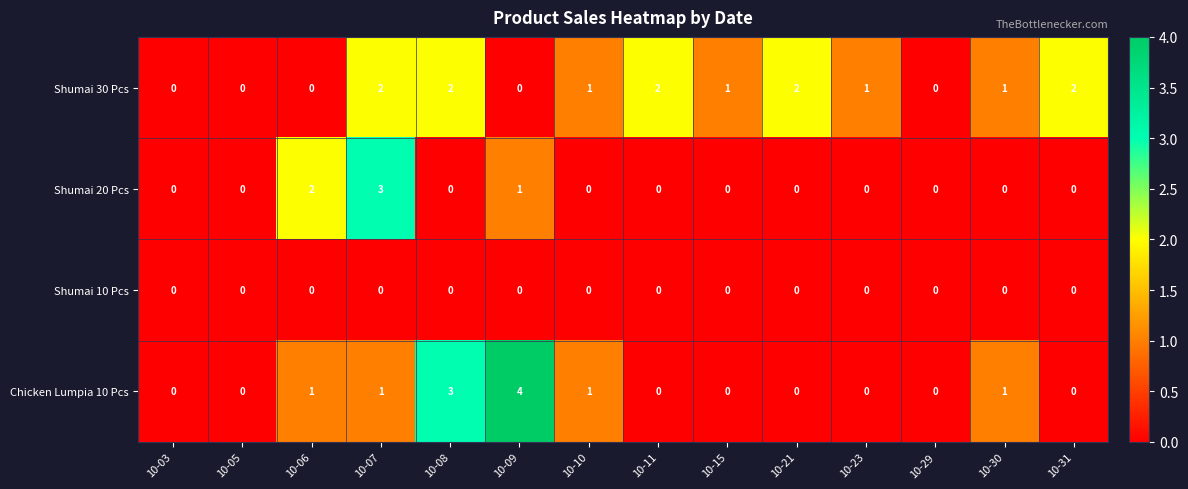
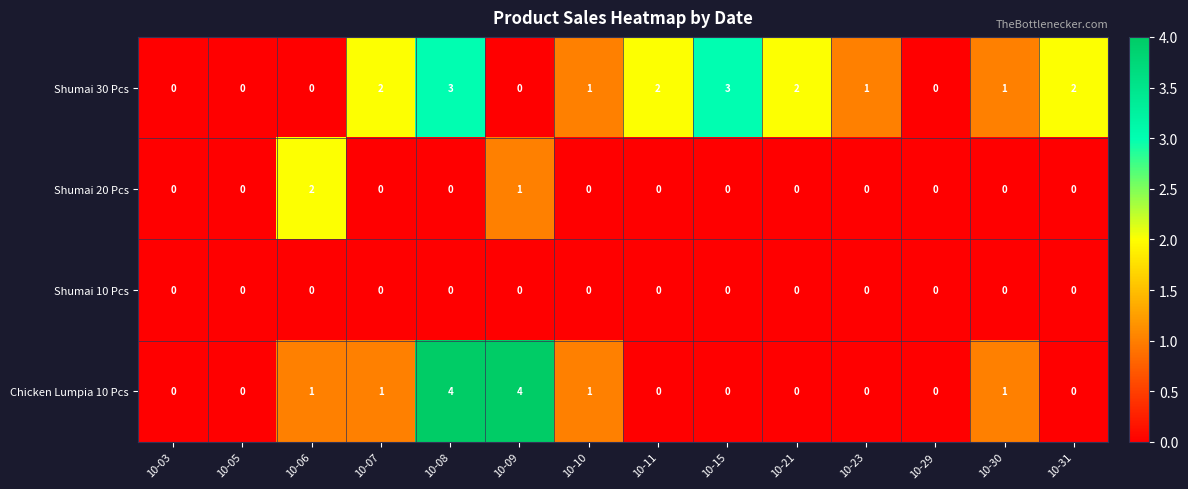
  {
    "Shumai 30 Pcs": {
      "10-03": 0,
      "10-05": 0,
      "10-06": 0,
      "10-07": 2,
-     "10-08": 2,
+     "10-08": 3,
      "10-09": 0,
      "10-10": 1,
      "10-11": 2,
-     "10-15": 1,
+     "10-15": 3,
      "10-21": 2,
      "10-23": 1,
      "10-29": 0,
      "10-30": 1,
      "10-31": 2
    },
    "Shumai 20 Pcs": {
      "10-03": 0,
      "10-05": 0,
      "10-06": 2,
-     "10-07": 3,
+     "10-07": 0,
      "10-08": 0,
      "10-09": 1,
      "10-10": 0,
      "10-11": 0,
      "10-15": 0,
      "10-21": 0,
      "10-23": 0,
      "10-29": 0,
      "10-30": 0,
      "10-31": 0
    },
    "Shumai 10 Pcs": {
      "10-03": 0,
      "10-05": 0,
      "10-06": 0,
      "10-07": 0,
      "10-08": 0,
      "10-09": 0,
      "10-10": 0,
      "10-11": 0,
      "10-15": 0,
      "10-21": 0,
      "10-23": 0,
      "10-29": 0,
      "10-30": 0,
      "10-31": 0
    },
    "Chicken Lumpia 10 Pcs": {
      "10-03": 0,
      "10-05": 0,
      "10-06": 1,
      "10-07": 1,
-     "10-08": 3,
+     "10-08": 4,
      "10-09": 4,
      "10-10": 1,
      "10-11": 0,
      "10-15": 0,
      "10-21": 0,
      "10-23": 0,
      "10-29": 0,
      "10-30": 1,
      "10-31": 0
    }
  }
